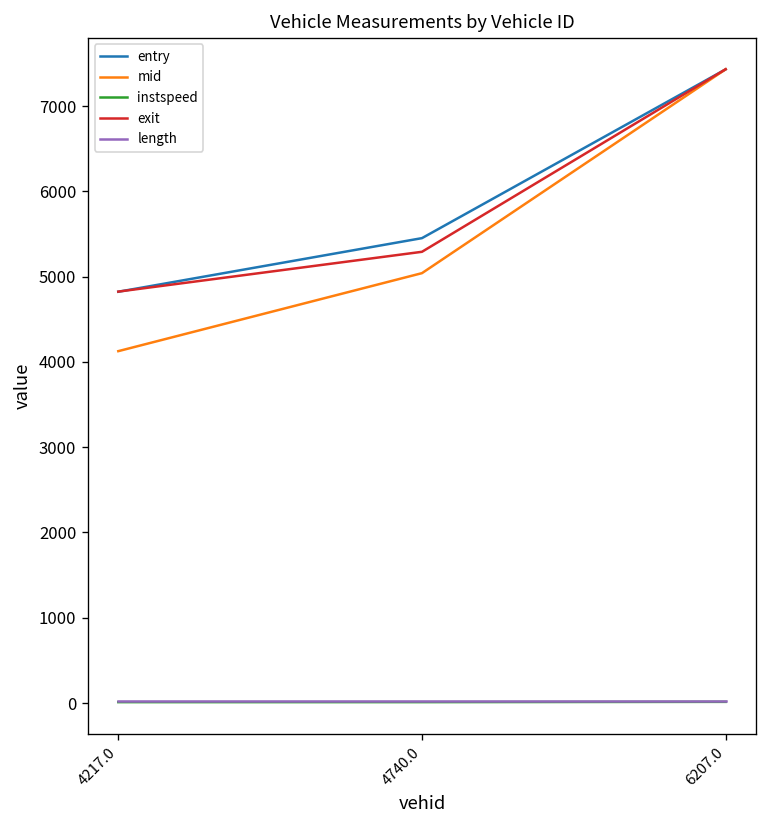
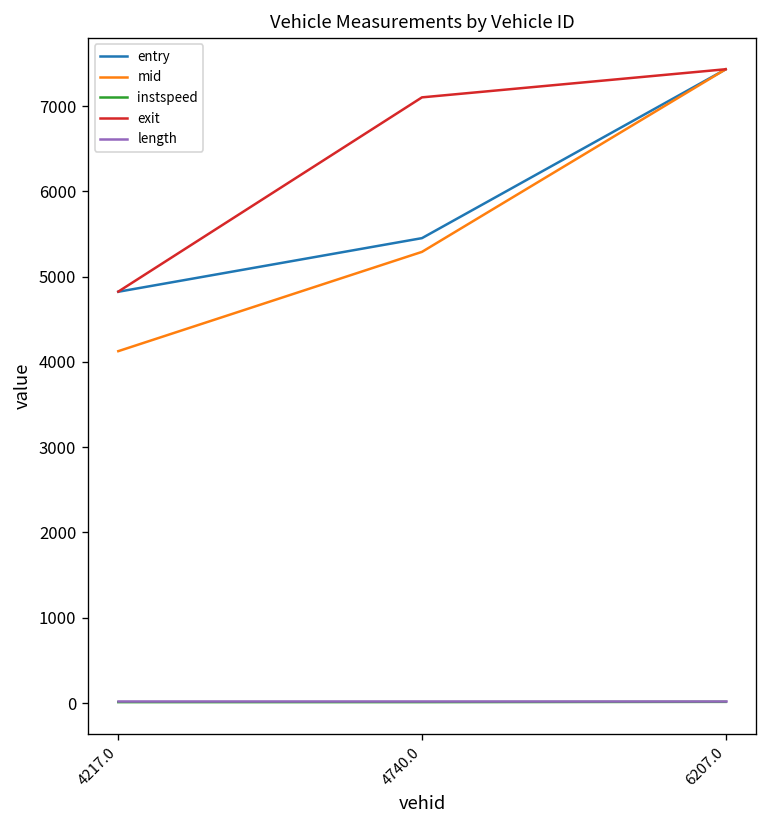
  {
    "entry": {
      "4740.0": 5500
    },
    "mid": {
      "4217.0": 4100,
-     "4740.0": 5000
+     "4740.0": 5300
    },
    "exit": {
-     "4740.0": 5300
+     "4740.0": 7100
    }
  }
